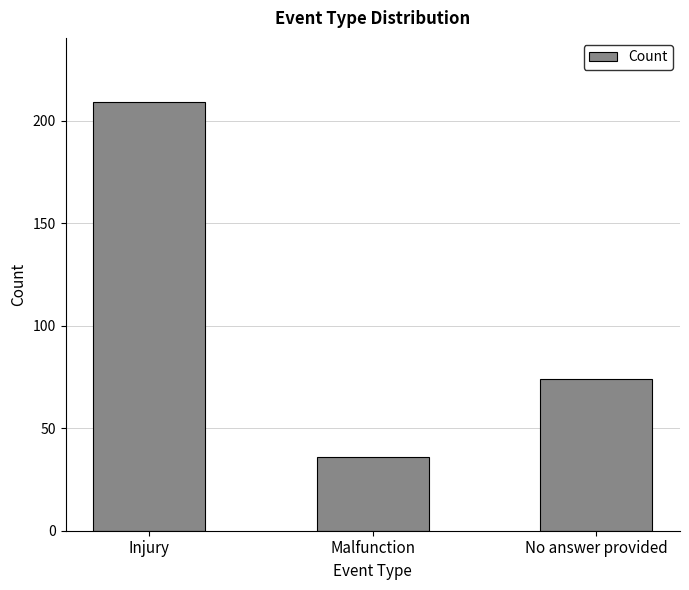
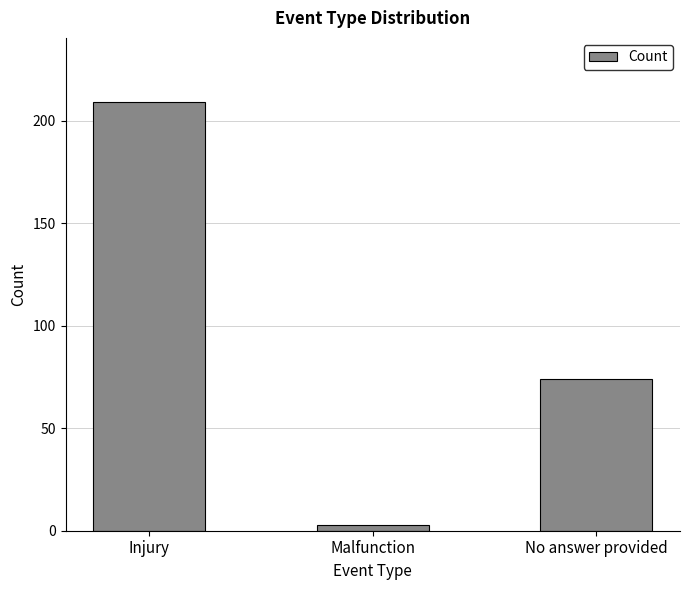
  {
    "Injury": 209,
-   "Malfunction": 36,
+   "Malfunction": 3,
    "No answer provided": 74
  }
